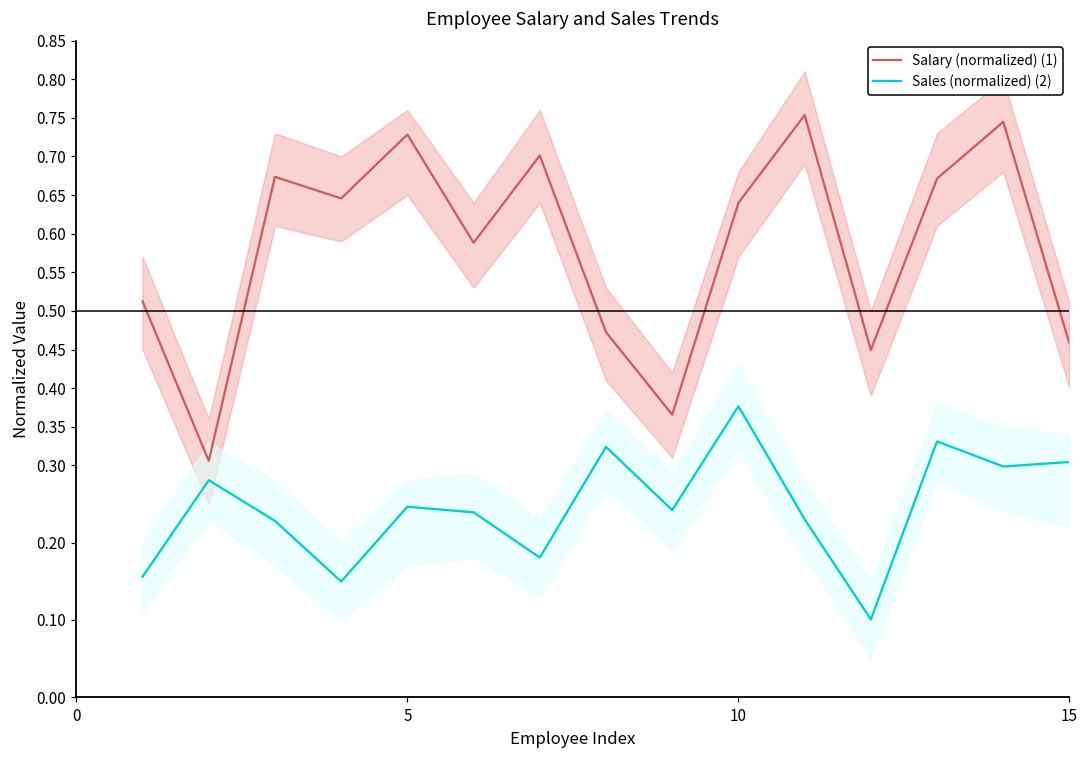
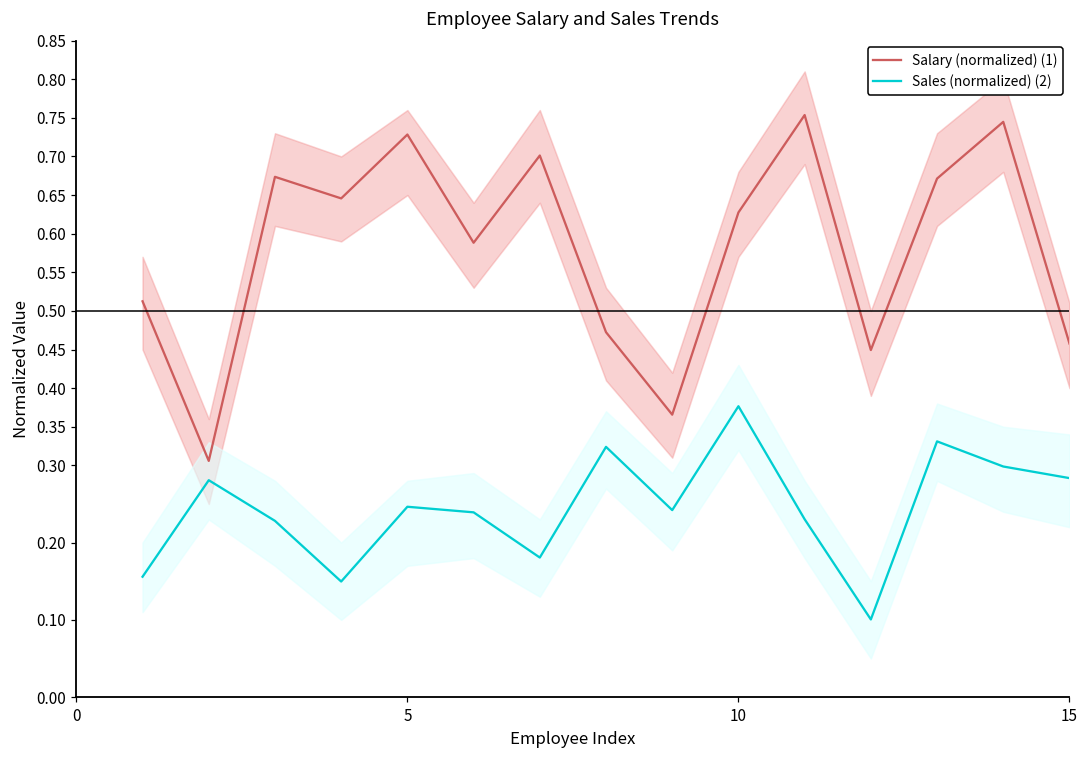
  {
    "Salary (normalized) (1)": {
      "5": 0.73,
-     "10": 0.64,
+     "10": 0.63,
      "15": 0.46
    },
    "Sales (normalized) (2)": {
      "5": 0.25,
      "10": 0.38,
-     "15": 0.30
+     "15": 0.28
    }
  }
